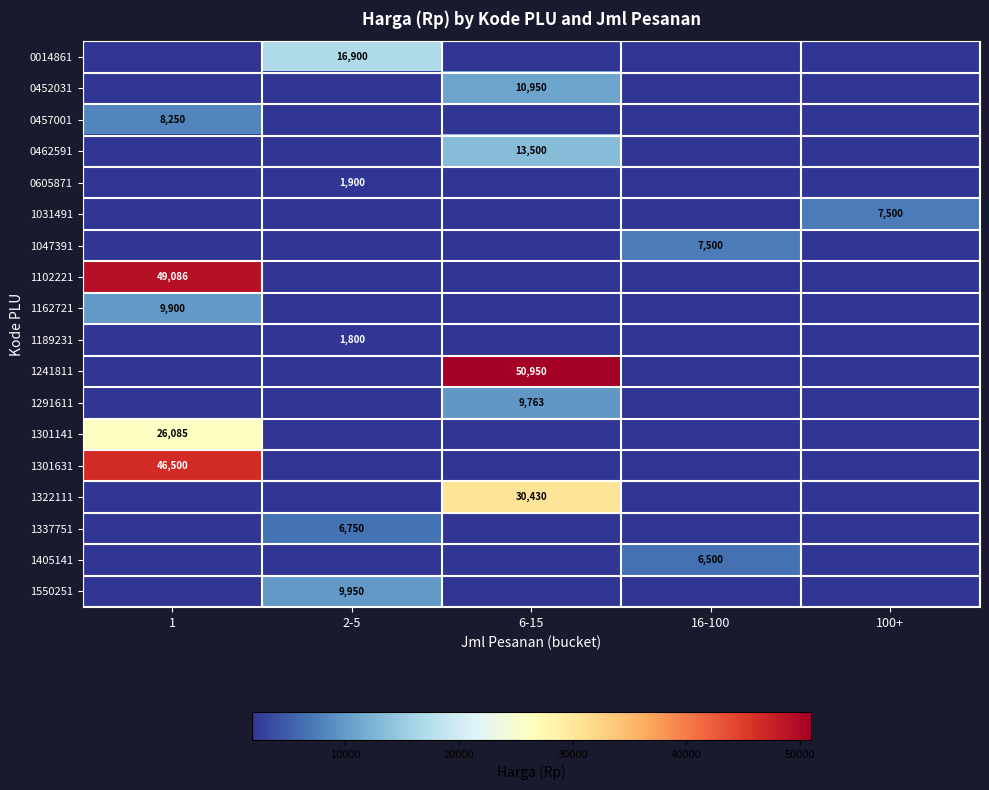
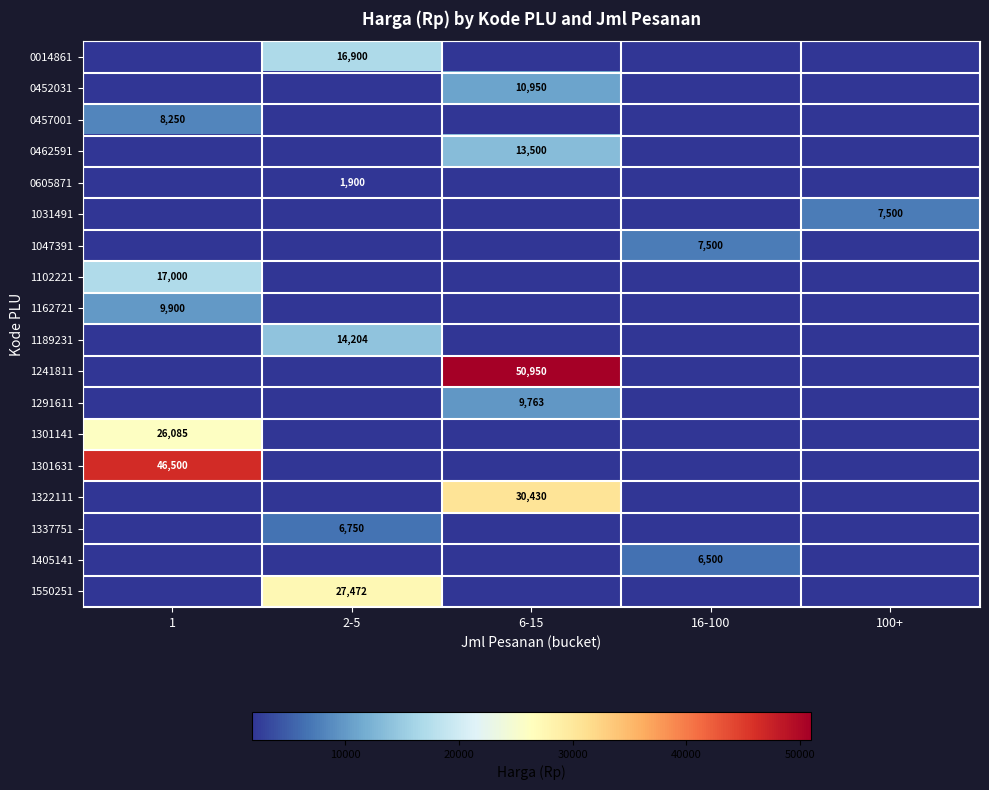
  {
    "0014861": {
      "2-5": "16,900"
    },
    "0452031": {
      "6-15": "10,950"
    },
    "0457001": {
      "1": "8,250"
    },
    "0462591": {
      "6-15": "13,500"
    },
    "0605871": {
      "2-5": "1,900"
    },
    "1031491": {
      "100+": "7,500"
    },
    "1047391": {
      "16-100": "7,500"
    },
    "1102221": {
-     "1": "49,086"
+     "1": "17,000"
    },
    "1162721": {
      "1": "9,900"
    },
    "1189231": {
-     "2-5": "1,800"
+     "2-5": "14,204"
    },
    "1241811": {
      "6-15": "50,950"
    },
    "1291611": {
      "6-15": "9,763"
    },
    "1301141": {
      "1": "26,085"
    },
    "1301631": {
      "1": "46,500"
    },
    "1322111": {
      "6-15": "30,430"
    },
    "1337751": {
      "2-5": "6,750"
    },
    "1405141": {
      "16-100": "6,500"
    },
    "1550251": {
-     "2-5": "9,950"
+     "2-5": "27,472"
    }
  }
